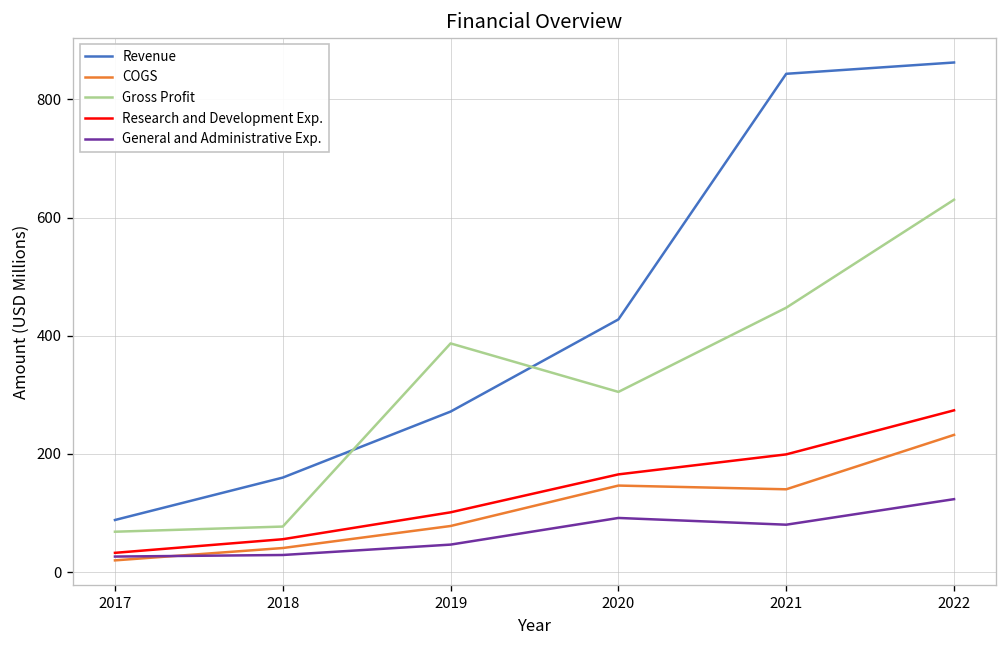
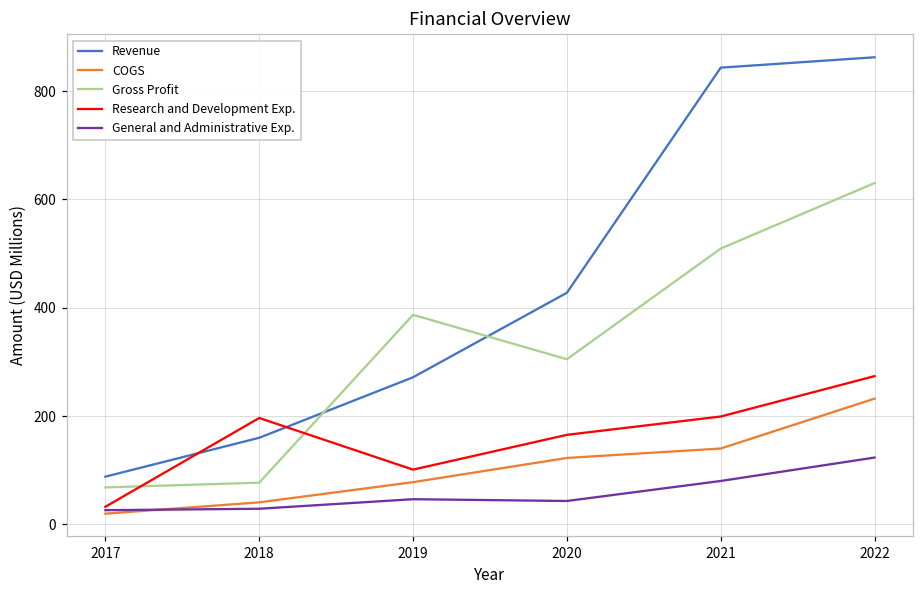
  {
    "Revenue": {
      "2017": 90,
      "2018": 160,
      "2019": 270,
      "2020": 430,
      "2021": 840,
      "2022": 860
    },
    "COGS": {
      "2017": 20,
      "2018": 40,
      "2019": 80,
-     "2020": 150,
+     "2020": 120,
      "2021": 140,
      "2022": 230
    },
    "Gross Profit": {
      "2017": 70,
      "2018": 80,
      "2019": 390,
      "2020": 300,
-     "2021": 450,
+     "2021": 510,
      "2022": 630
    },
    "Research and Development Exp.": {
      "2017": 30,
-     "2018": 60,
+     "2018": 200,
      "2019": 100,
      "2020": 170,
      "2021": 200,
      "2022": 270
    },
    "General and Administrative Exp.": {
      "2017": 30,
      "2018": 30,
      "2019": 50,
-     "2020": 90,
+     "2020": 40,
      "2021": 80,
      "2022": 120
    }
  }
